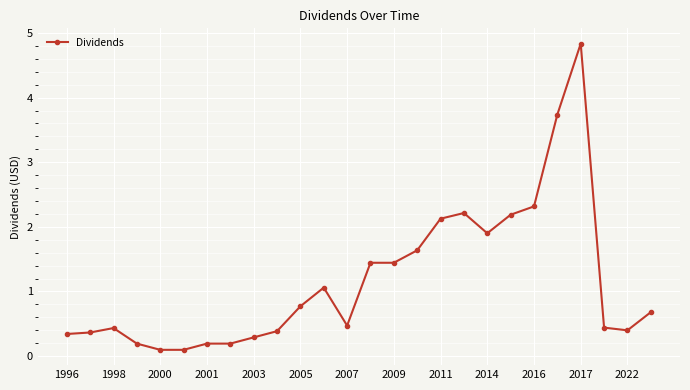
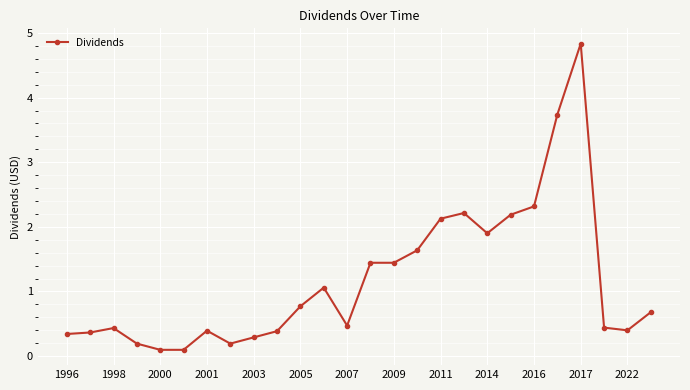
  {
    "1996": 0.3,
    "1998": 0.4,
    "2000": 0.1,
-   "2001": 0.2,
+   "2001": 0.4,
    "2003": 0.3,
    "2005": 0.8,
    "2007": 0.5,
    "2009": 1.4,
    "2011": 2.1,
    "2014": 1.9,
    "2016": 2.3,
    "2017": 4.8,
    "2022": 0.4
  }
